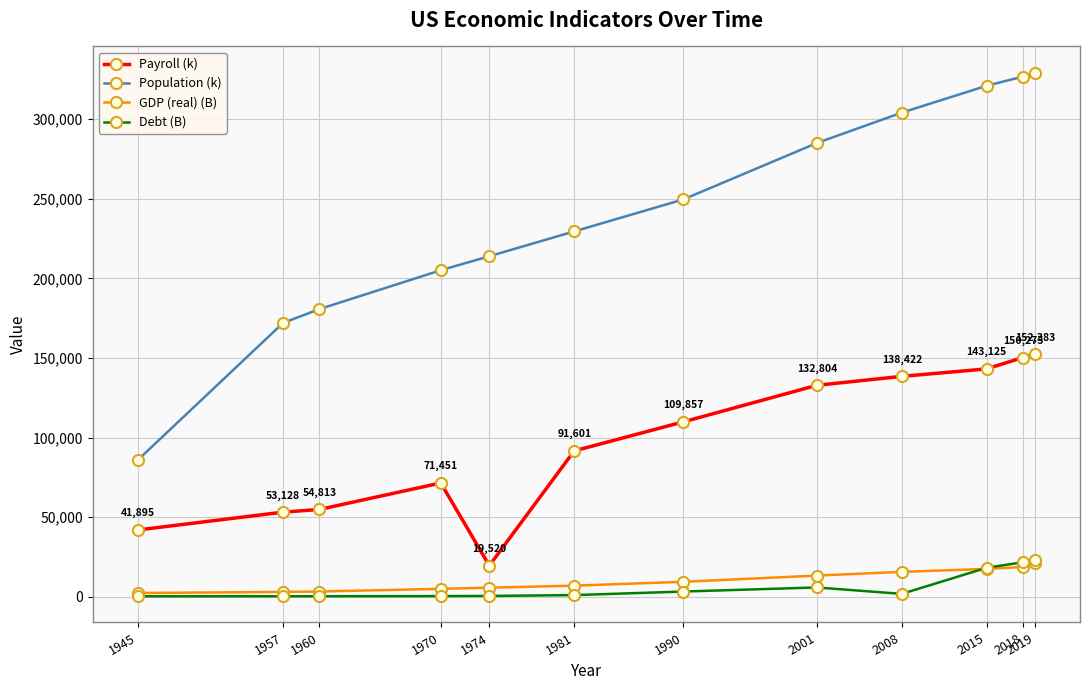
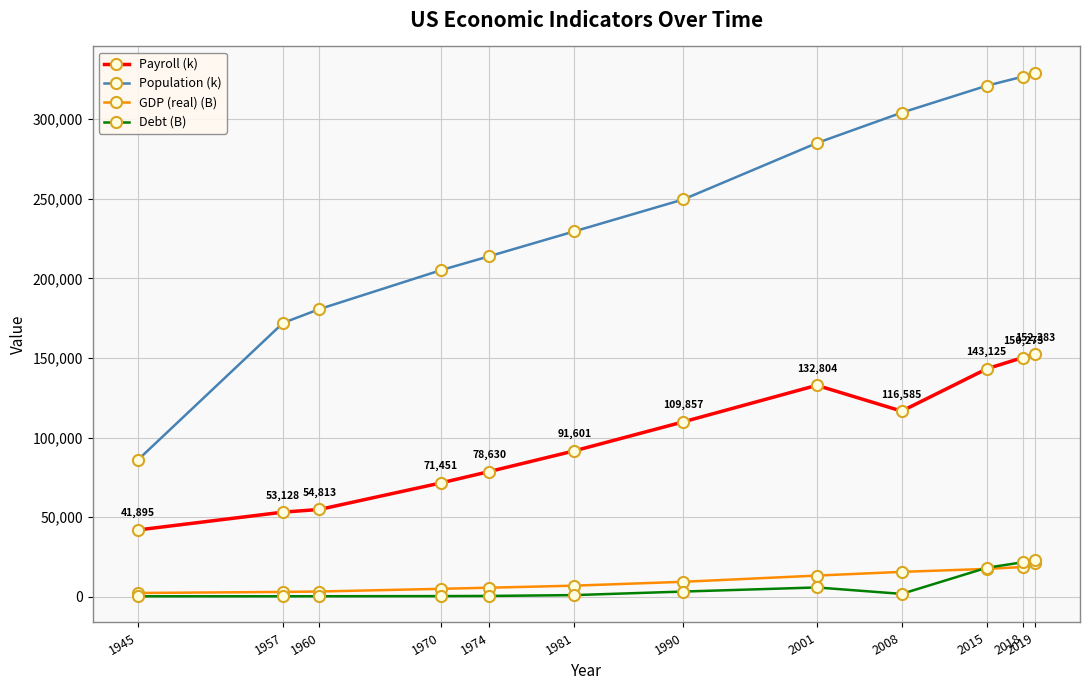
  {
    "Payroll (k)": {
      "1945": "41,895",
      "1957": "53,128",
      "1960": "54,813",
      "1970": "71,451",
-     "1974": "19,520",
+     "1974": "78,630",
      "1981": "91,601",
      "1990": "109,857",
      "2001": "132,804",
-     "2008": "138,422",
+     "2008": "116,585",
      "2015": "143,125"
    },
    "Population (k)": {
      "1945": "86,000",
      "1957": "172,000",
      "1960": "181,000",
      "1970": "205,000",
      "1974": "214,000",
      "1981": "230,000",
      "1990": "250,000",
      "2001": "285,000",
      "2008": "304,000",
      "2015": "321,000",
      "2018": "327,000",
      "2019": "329,000"
    },
    "GDP (real) (B)": {
      "1945": "2,000",
      "1957": "3,000",
      "1960": "3,000",
      "1970": "5,000",
      "1974": "6,000",
      "1981": "7,000",
      "1990": "9,000",
      "2001": "13,000",
      "2008": "16,000",
      "2018": "19,000",
      "2019": "21,000"
    },
    "Debt (B)": {
      "1945": "0",
      "1957": "0",
      "1960": "0",
      "1970": "0",
      "1974": "0",
      "1981": "1,000",
      "1990": "3,000",
      "2001": "6,000",
      "2008": "2,000",
      "2018": "22,000",
      "2019": "23,000"
    }
  }
